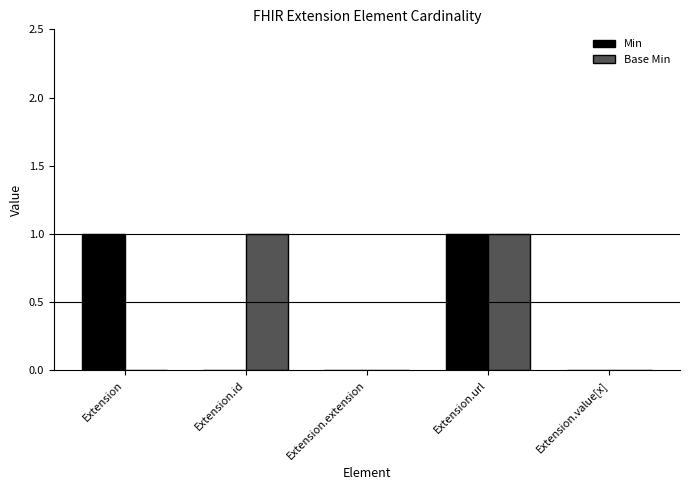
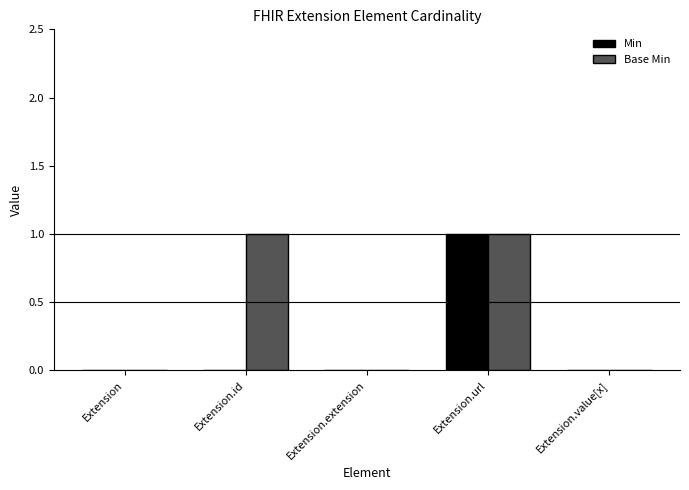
  {
    "Min": {
-     "Extension": 1,
+     "Extension": 0,
      "Extension.id": 0,
      "Extension.extension": 0,
      "Extension.url": 1,
      "Extension.value[x]": 0
    },
    "Base Min": {
      "Extension": 0,
      "Extension.id": 1,
      "Extension.extension": 0,
      "Extension.url": 1,
      "Extension.value[x]": 0
    }
  }
